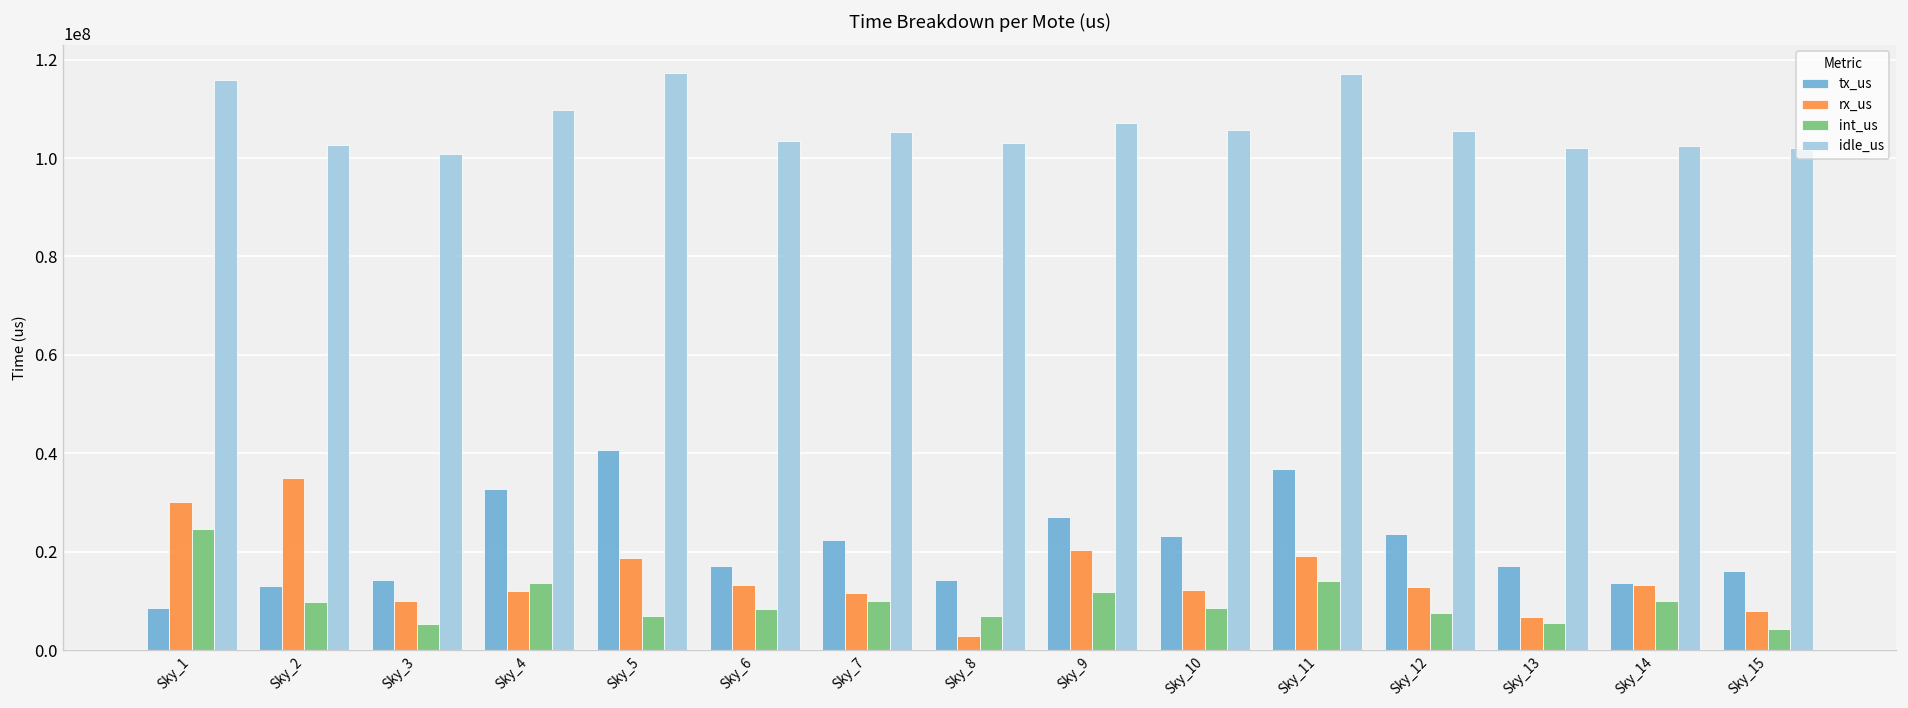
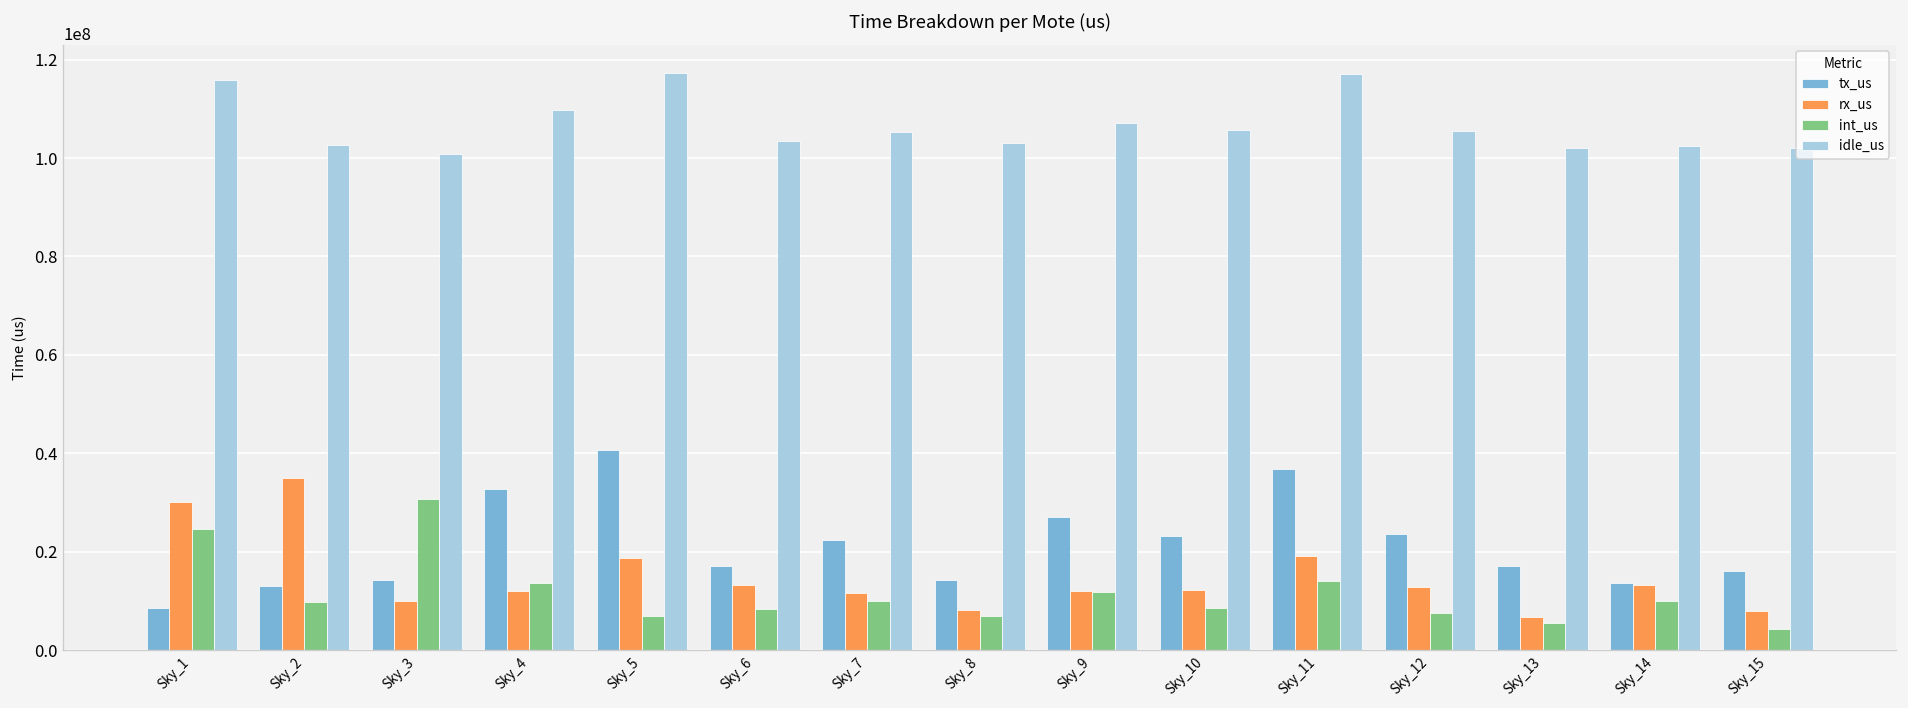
  {
    "rx_us": {
      "Sky_1": 30000000,
      "Sky_2": 35000000,
      "Sky_3": 10000000,
      "Sky_4": 12000000,
      "Sky_5": 19000000,
      "Sky_6": 13000000,
      "Sky_7": 12000000,
-     "Sky_8": 3000000,
-     "Sky_9": 20000000,
+     "Sky_8": 8000000,
+     "Sky_9": 12000000,
      "Sky_10": 12000000,
      "Sky_11": 19000000,
      "Sky_12": 13000000,
      "Sky_13": 7000000,
      "Sky_14": 13000000,
      "Sky_15": 8000000
    },
    "int_us": {
      "Sky_1": 25000000,
      "Sky_2": 10000000,
-     "Sky_3": 5000000,
+     "Sky_3": 31000000,
      "Sky_4": 14000000,
      "Sky_5": 7000000,
      "Sky_6": 8000000,
      "Sky_7": 10000000,
      "Sky_8": 7000000,
      "Sky_9": 12000000,
      "Sky_10": 9000000,
      "Sky_11": 14000000,
      "Sky_12": 8000000,
      "Sky_13": 6000000,
      "Sky_14": 10000000,
      "Sky_15": 4000000
    }
  }
